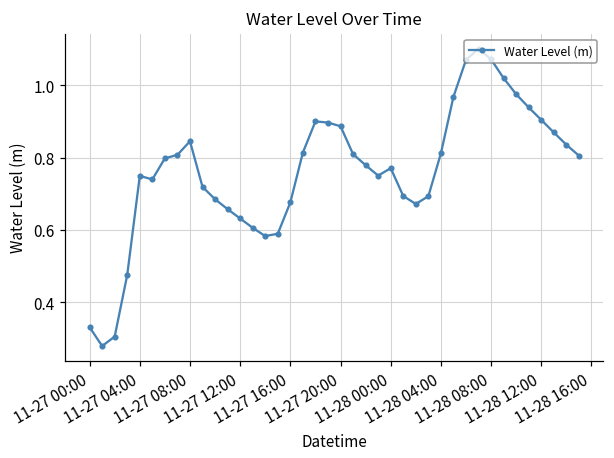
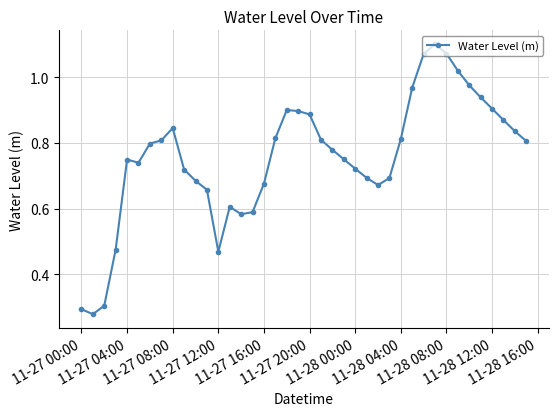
  {
-   "11-27 00:00": 0.33,
+   "11-27 00:00": 0.29,
    "11-27 04:00": 0.75,
    "11-27 08:00": 0.85,
-   "11-27 12:00": 0.63,
+   "11-27 12:00": 0.47,
    "11-27 16:00": 0.68,
    "11-27 20:00": 0.89,
-   "11-28 00:00": 0.77,
+   "11-28 00:00": 0.72,
    "11-28 04:00": 0.81,
    "11-28 12:00": 0.90
  }
